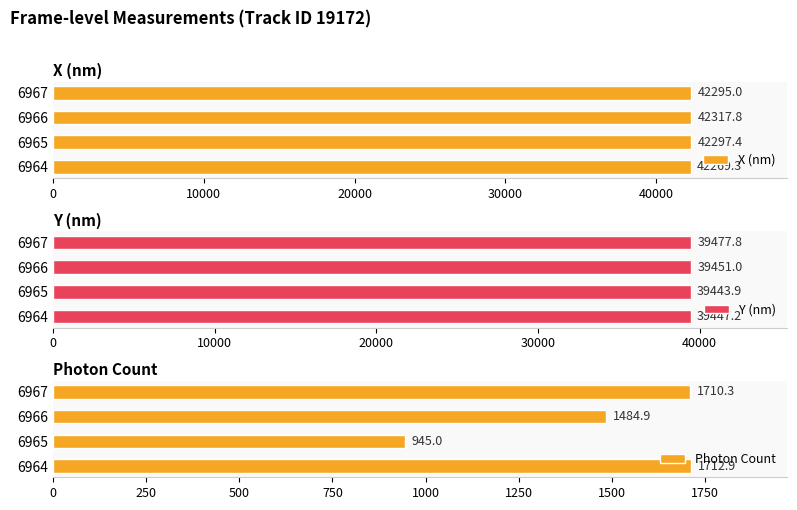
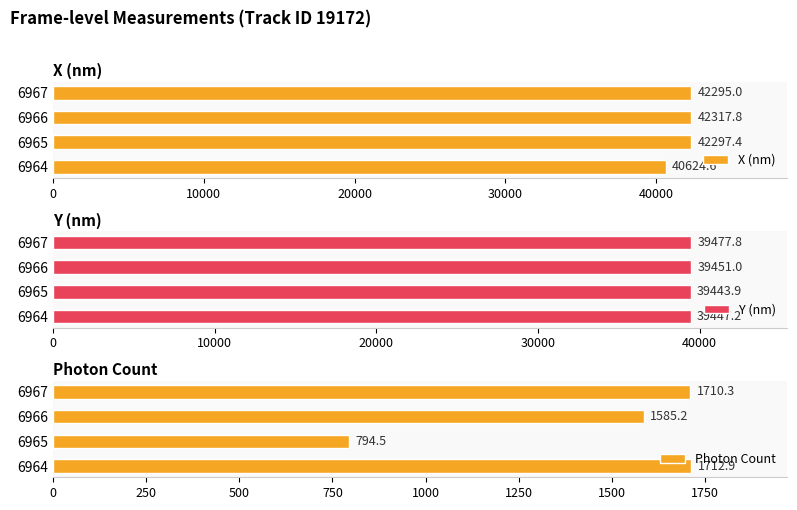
  {
    "X (nm)": {
      "6967": 42295.0,
      "6966": 42317.8,
      "6965": 42297.4,
-     "6964": 42269.3
+     "6964": 40624.6
    },
    "Y (nm)": {
      "6967": 39477.8,
      "6966": 39451.0,
      "6965": 39443.9,
      "6964": 39447.2
    },
    "Photon Count": {
      "6967": 1710.3,
-     "6966": 1484.9,
-     "6965": 945.0,
+     "6966": 1585.2,
+     "6965": 794.5,
      "6964": 1712.9
    }
  }
